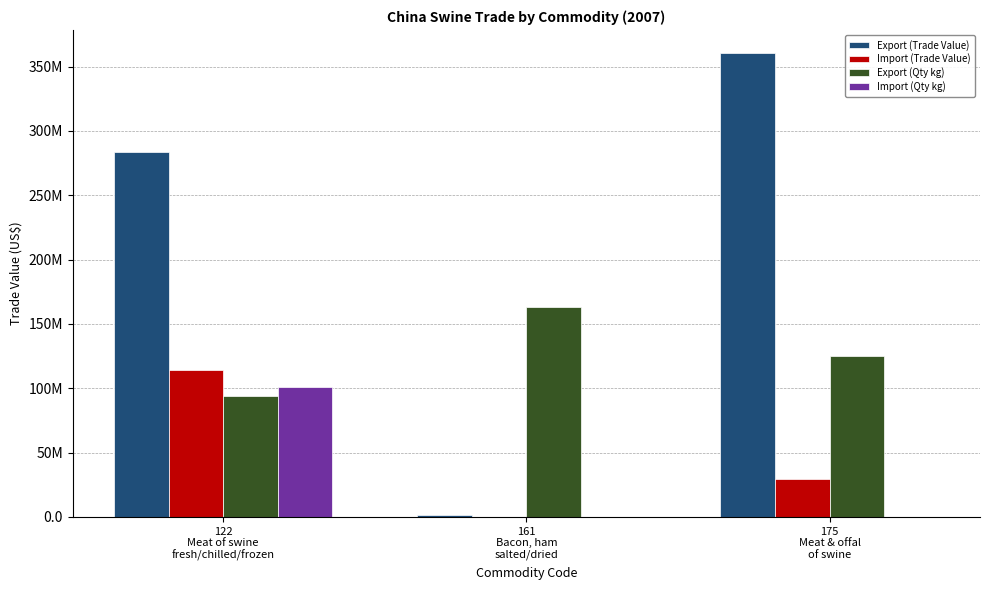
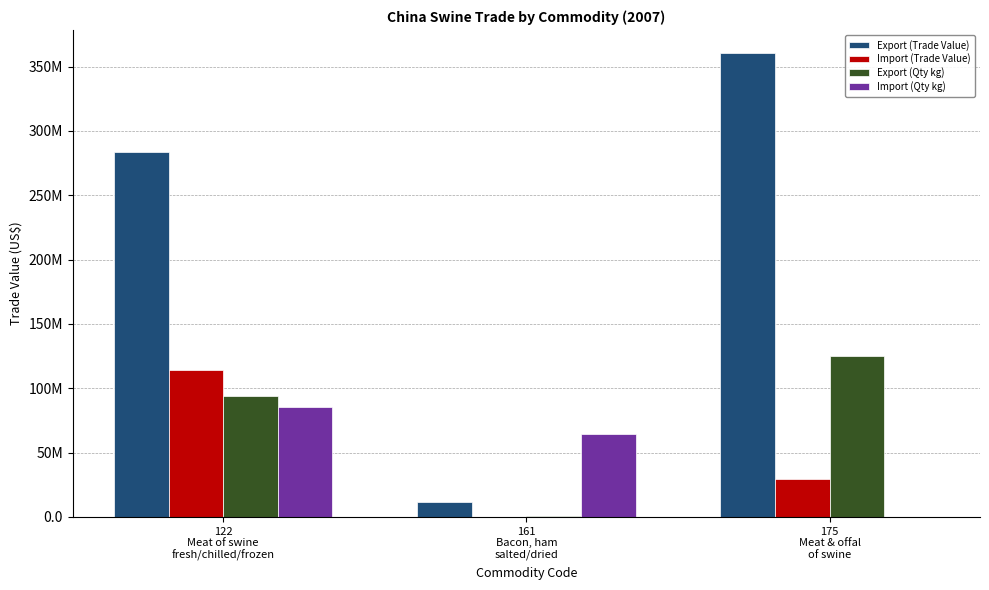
  {
    "Export (Trade Value)": {
      "122 Meat of swine fresh/chilled/frozen": 284000000,
-     "161 Bacon, ham salted/dried": 2000000,
+     "161 Bacon, ham salted/dried": 12000000,
      "175 Meat & offal of swine": 360000000
    },
    "Import (Trade Value)": {
      "122 Meat of swine fresh/chilled/frozen": 115000000,
      "175 Meat & offal of swine": 29000000
    },
    "Export (Qty kg)": {
      "122 Meat of swine fresh/chilled/frozen": 94000000,
-     "161 Bacon, ham salted/dried": 163000000,
+     "161 Bacon, ham salted/dried": 1000000,
      "175 Meat & offal of swine": 125000000
    },
    "Import (Qty kg)": {
-     "122 Meat of swine fresh/chilled/frozen": 101000000,
-     "161 Bacon, ham salted/dried": 0
+     "122 Meat of swine fresh/chilled/frozen": 86000000,
+     "161 Bacon, ham salted/dried": 64000000
    }
  }
